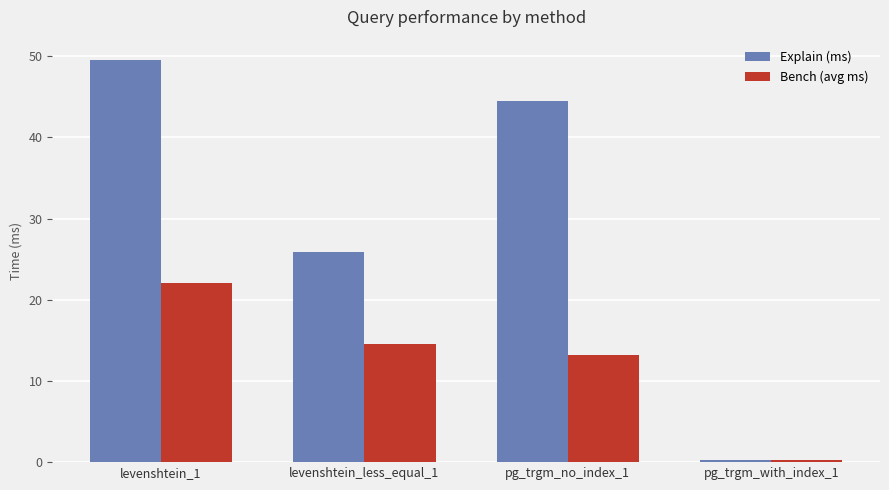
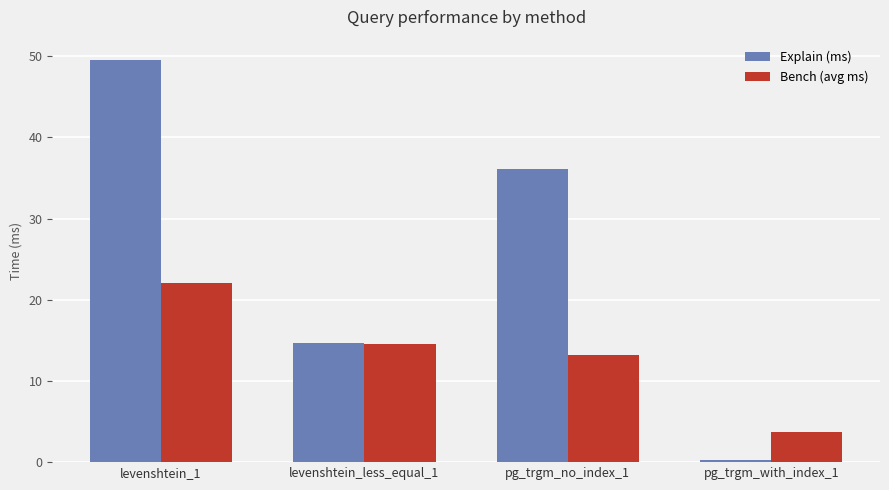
  {
    "Explain (ms)": {
      "levenshtein_1": 50,
-     "levenshtein_less_equal_1": 26,
-     "pg_trgm_no_index_1": 44
+     "levenshtein_less_equal_1": 15,
+     "pg_trgm_no_index_1": 36
    },
    "Bench (avg ms)": {
      "levenshtein_1": 22,
      "levenshtein_less_equal_1": 15,
      "pg_trgm_no_index_1": 13,
-     "pg_trgm_with_index_1": 0
+     "pg_trgm_with_index_1": 4
    }
  }
